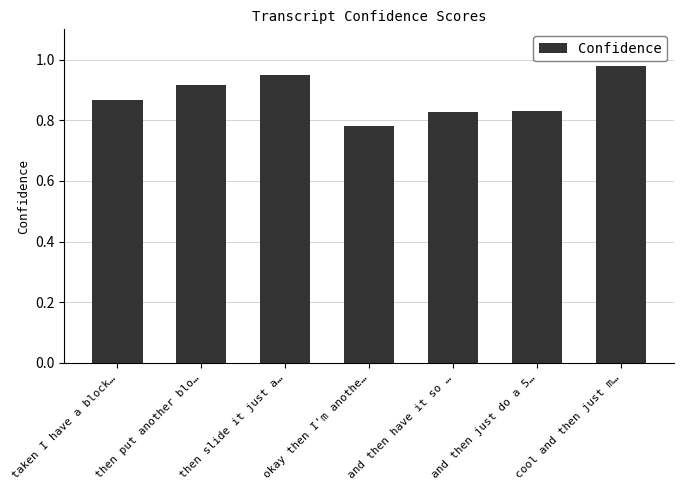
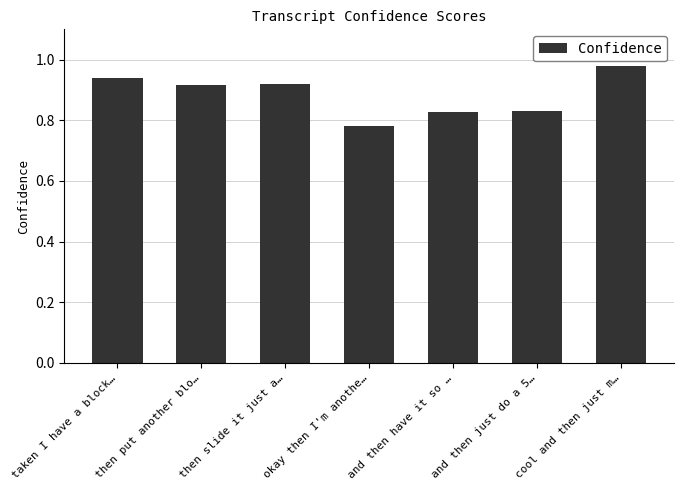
  {
-   "taken I have a block…": 0.87,
+   "taken I have a block…": 0.94,
    "then put another blo…": 0.92,
-   "then slide it just a…": 0.95,
+   "then slide it just a…": 0.92,
    "okay then I'm anothe…": 0.78,
    "and then have it so …": 0.83,
    "and then just do a 5…": 0.83,
    "cool and then just m…": 0.98
  }
